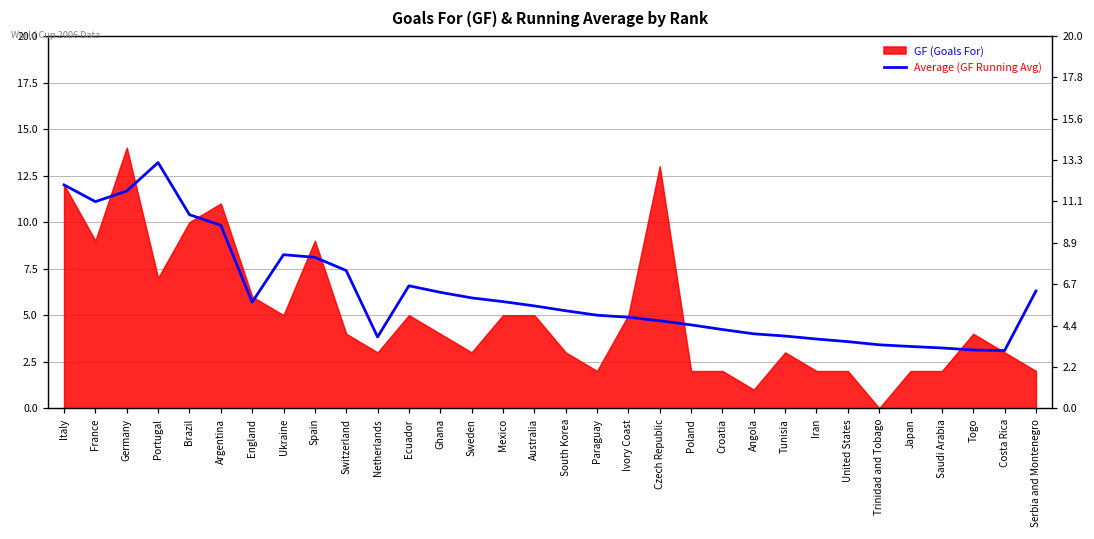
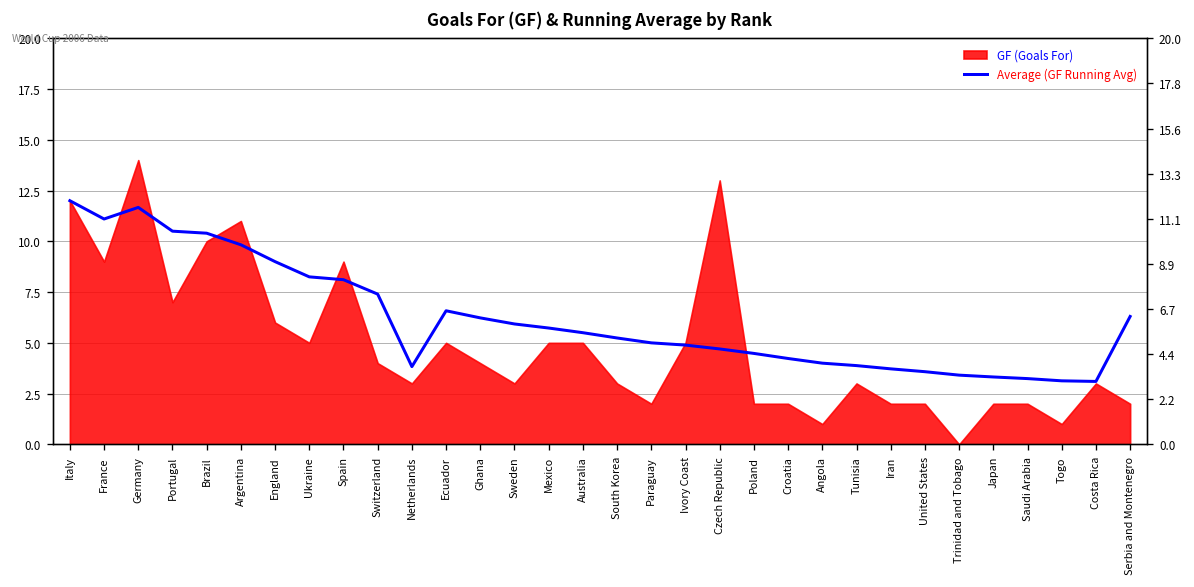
  {
    "Average (GF Running Avg)": {
      "France": 11.1,
      "Germany": 11.7,
-     "Portugal": 13.2,
+     "Portugal": 10.5,
      "Brazil": 10.4,
      "Argentina": 9.8,
-     "England": 5.7,
+     "England": 9.0,
      "Ukraine": 8.3,
      "Spain": 8.1,
      "Switzerland": 7.4,
      "Netherlands": 3.8,
      "Ecuador": 6.6,
      "Ghana": 6.2,
      "Sweden": 5.9,
      "Mexico": 5.7,
      "Australia": 5.5,
      "South Korea": 5.2,
      "Paraguay": 5.0,
      "Czech Republic": 4.7,
      "Poland": 4.5,
      "Croatia": 4.2,
      "Angola": 4.0,
      "Tunisia": 3.9,
      "Iran": 3.7,
      "United States": 3.6,
      "Trinidad and Tobago": 3.4,
      "Japan": 3.3,
      "Saudi Arabia": 3.2,
      "Togo": 3.1,
      "Serbia and Montenegro": 6.3
    },
    "GF (Goals For)": {
      "France": 9,
      "Germany": 14,
      "Portugal": 7,
      "Brazil": 10,
      "Argentina": 11,
      "England": 6,
      "Ukraine": 5,
      "Spain": 9,
      "Switzerland": 4,
      "Netherlands": 3,
      "Ecuador": 5,
      "Ghana": 4,
      "Sweden": 3,
      "Mexico": 5,
      "Australia": 5,
      "South Korea": 3,
      "Paraguay": 2,
      "Czech Republic": 13,
      "Poland": 2,
      "Croatia": 2,
      "Angola": 1,
      "Tunisia": 3,
      "Iran": 2,
      "United States": 2,
      "Trinidad and Tobago": 0,
      "Japan": 2,
      "Saudi Arabia": 2,
-     "Togo": 4,
+     "Togo": 1,
      "Serbia and Montenegro": 2
    }
  }
